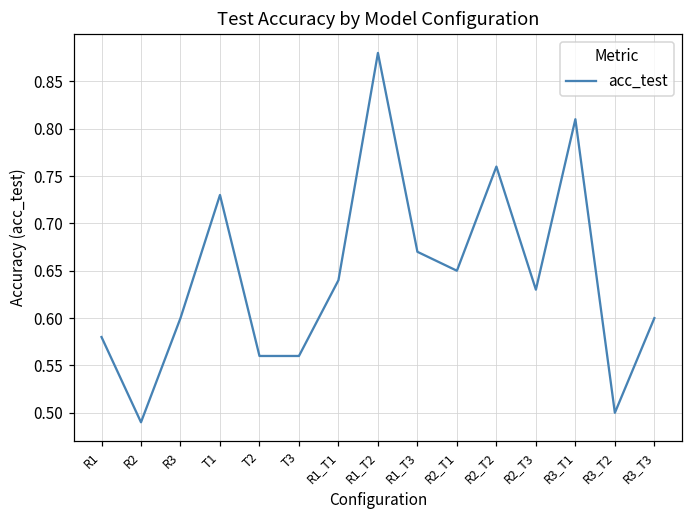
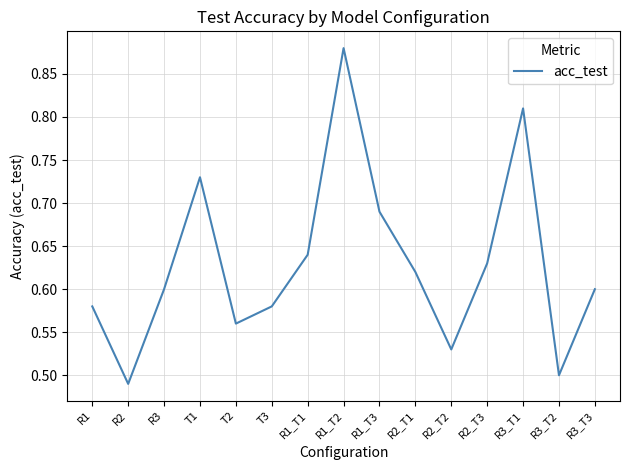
  {
    "R1": 0.58,
    "R2": 0.49,
    "R3": 0.60,
    "T1": 0.73,
    "T2": 0.56,
-   "T3": 0.56,
+   "T3": 0.58,
    "R1_T1": 0.64,
    "R1_T2": 0.88,
-   "R1_T3": 0.67,
-   "R2_T1": 0.65,
-   "R2_T2": 0.76,
+   "R1_T3": 0.69,
+   "R2_T1": 0.62,
+   "R2_T2": 0.53,
    "R2_T3": 0.63,
    "R3_T1": 0.81,
    "R3_T2": 0.50,
    "R3_T3": 0.60
  }
